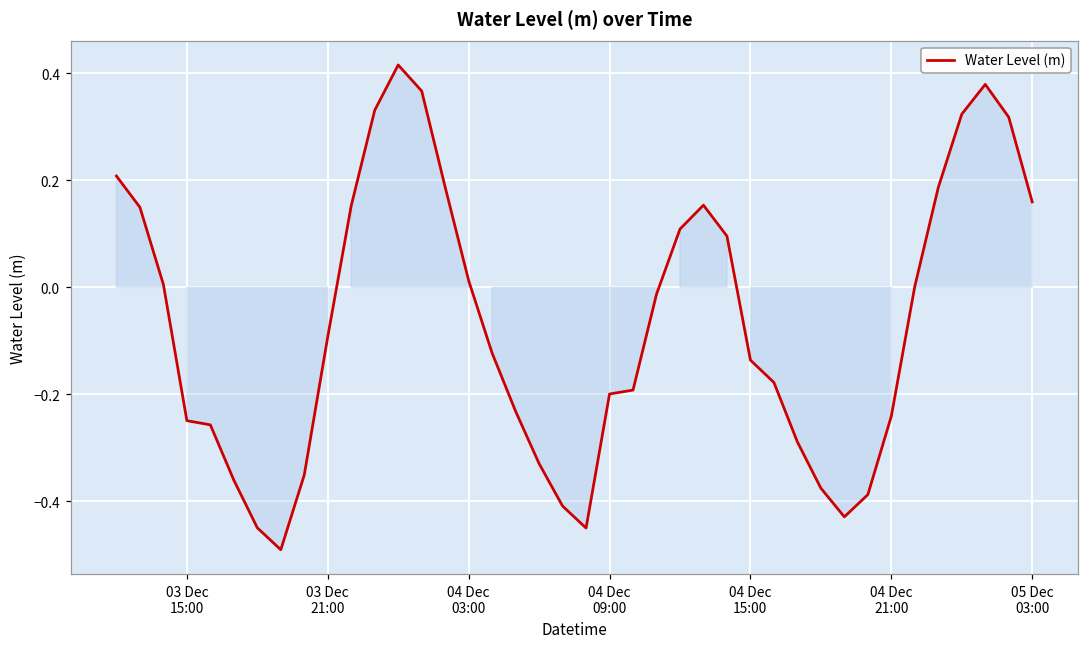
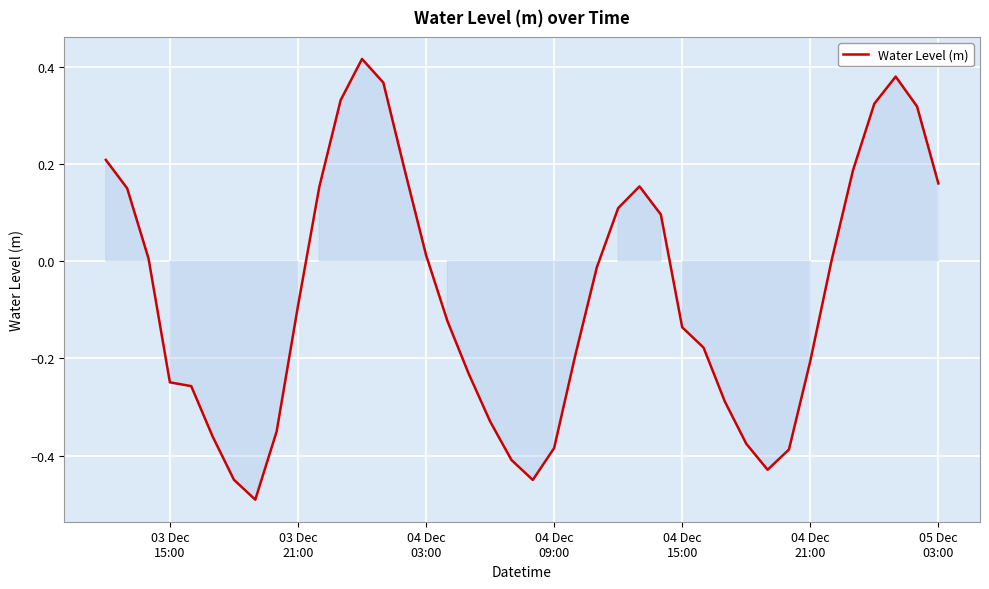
  {
    "03 Dec 15:00": -0.25,
    "03 Dec 21:00": -0.09,
    "04 Dec 03:00": 0.01,
-   "04 Dec 09:00": -0.20,
+   "04 Dec 09:00": -0.38,
    "04 Dec 15:00": -0.14,
-   "04 Dec 21:00": -0.24,
+   "04 Dec 21:00": -0.21,
    "05 Dec 03:00": 0.16
  }
